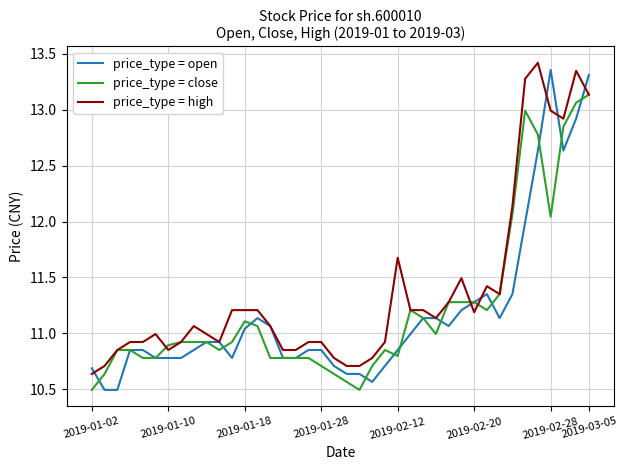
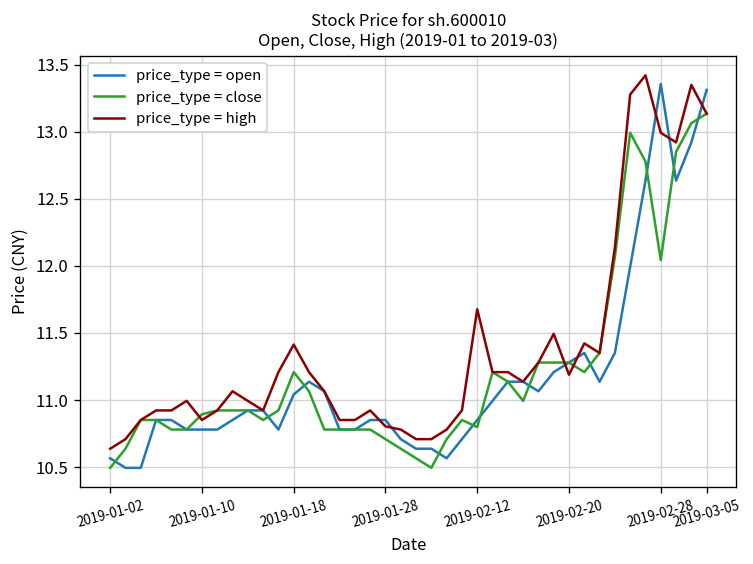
  {
    "price_type = open": {
-     "2019-01-02": 10.69,
+     "2019-01-02": 10.57,
      "2019-01-10": 10.78,
      "2019-01-18": 11.04,
      "2019-01-28": 10.85,
      "2019-02-12": 10.85,
      "2019-02-28": 13.36,
      "2019-03-05": 13.31
    },
    "price_type = close": {
      "2019-01-02": 10.49,
      "2019-01-10": 10.89,
-     "2019-01-18": 11.11,
+     "2019-01-18": 11.21,
      "2019-01-28": 10.71,
      "2019-02-12": 10.80,
      "2019-02-28": 12.04
    },
    "price_type = high": {
      "2019-01-02": 10.64,
      "2019-01-10": 10.85,
-     "2019-01-18": 11.21,
-     "2019-01-28": 10.92,
+     "2019-01-18": 11.41,
+     "2019-01-28": 10.80,
      "2019-02-12": 11.68,
      "2019-02-20": 11.19,
      "2019-02-28": 12.99
    }
  }
